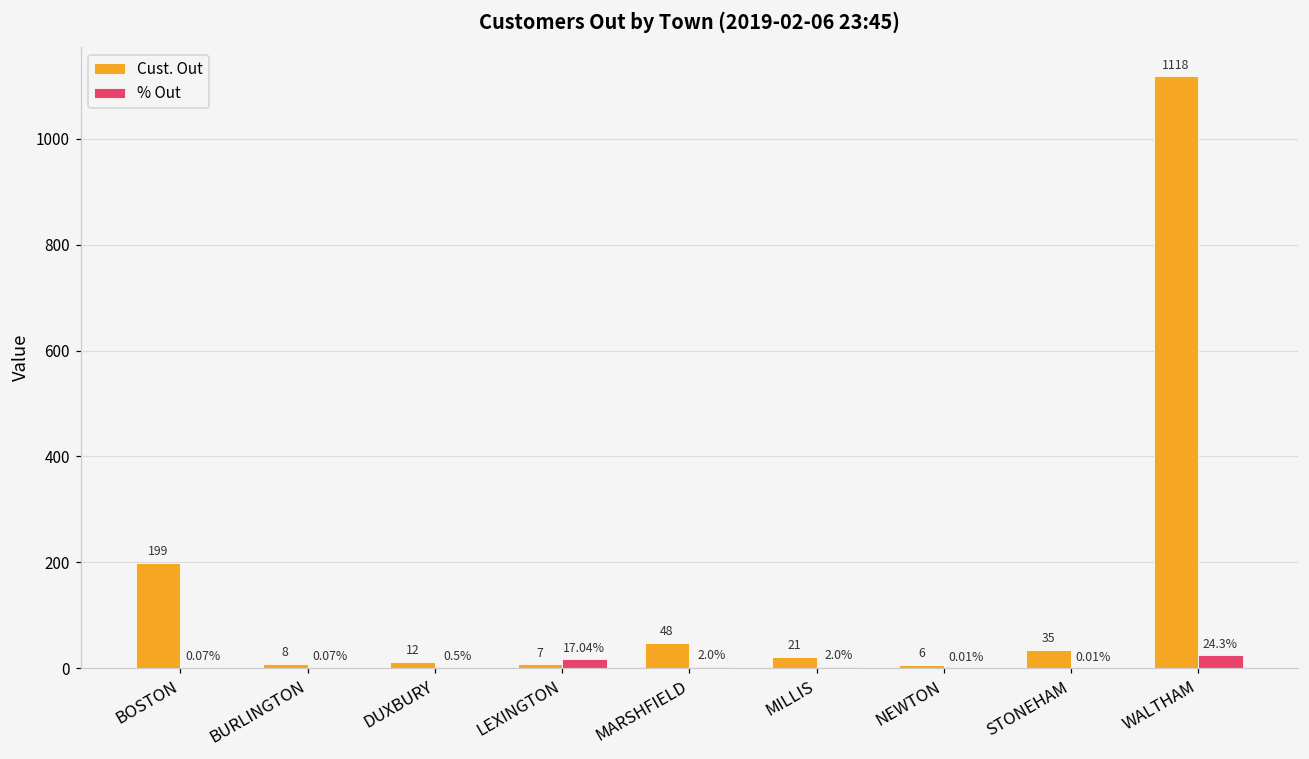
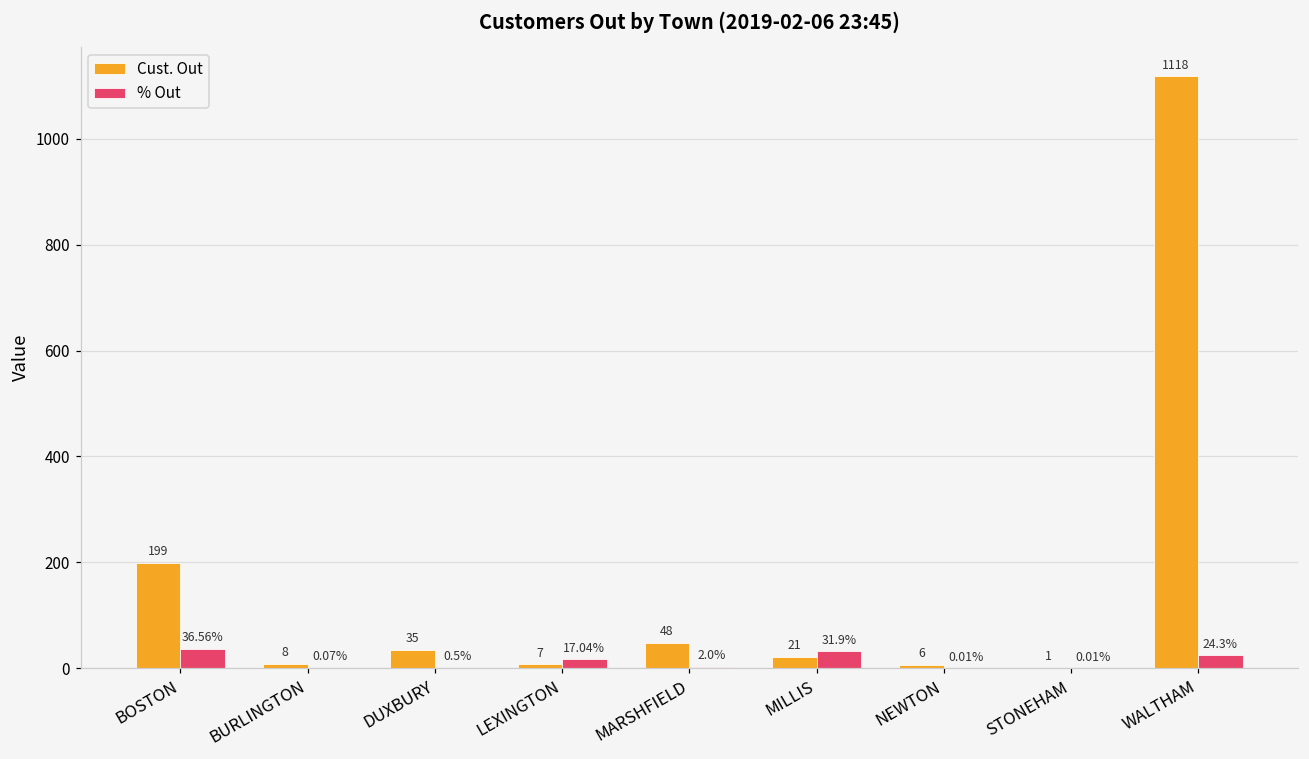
  {
    "Cust. Out": {
      "BOSTON": "199",
      "BURLINGTON": "8",
-     "DUXBURY": "12",
+     "DUXBURY": "35",
      "LEXINGTON": "7",
      "MARSHFIELD": "48",
      "MILLIS": "21",
      "NEWTON": "6",
-     "STONEHAM": "35",
+     "STONEHAM": "1",
      "WALTHAM": "1118"
    },
    "% Out": {
-     "BOSTON": "0.07%",
+     "BOSTON": "36.56%",
      "BURLINGTON": "0.07%",
      "DUXBURY": "0.5%",
      "LEXINGTON": "17.04%",
      "MARSHFIELD": "2.0%",
-     "MILLIS": "2.0%",
+     "MILLIS": "31.9%",
      "NEWTON": "0.01%",
      "STONEHAM": "0.01%",
      "WALTHAM": "24.3%"
    }
  }
